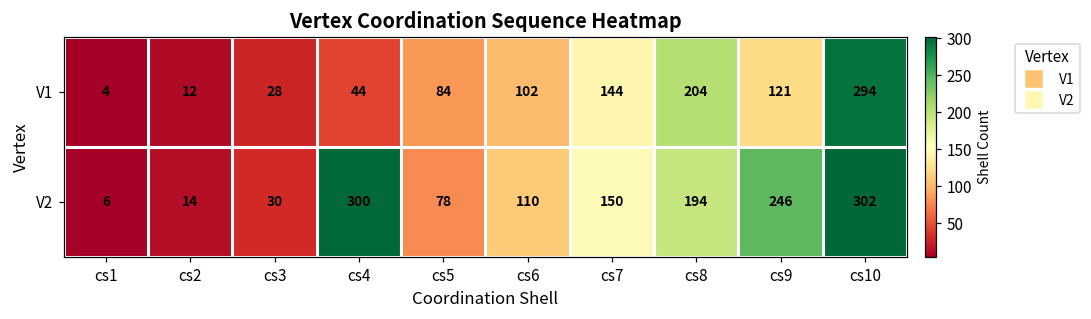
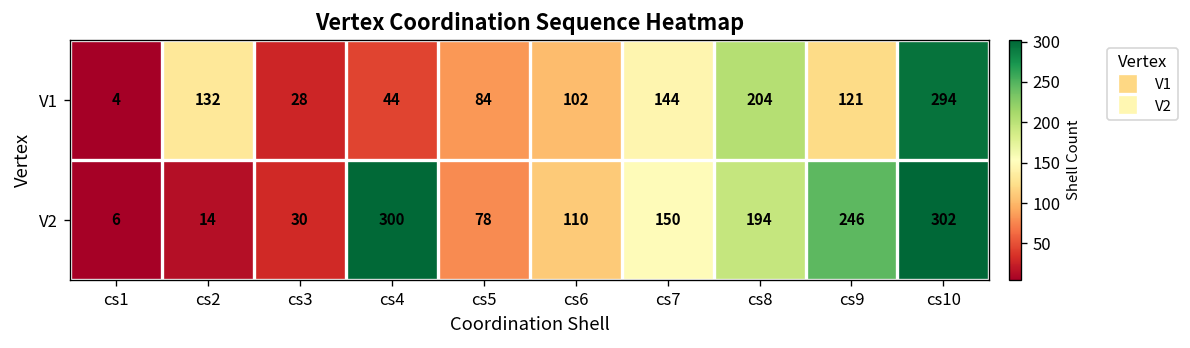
  {
    "V1": {
      "cs1": 4,
-     "cs2": 12,
+     "cs2": 132,
      "cs3": 28,
      "cs4": 44,
      "cs5": 84,
      "cs6": 102,
      "cs7": 144,
      "cs8": 204,
      "cs9": 121,
      "cs10": 294
    },
    "V2": {
      "cs1": 6,
      "cs2": 14,
      "cs3": 30,
      "cs4": 300,
      "cs5": 78,
      "cs6": 110,
      "cs7": 150,
      "cs8": 194,
      "cs9": 246,
      "cs10": 302
    }
  }
